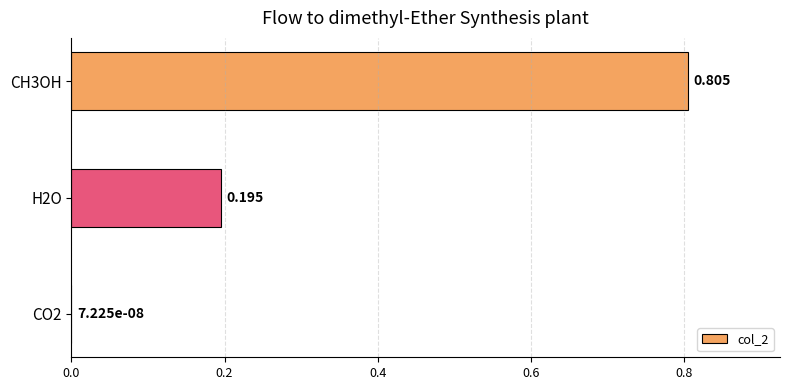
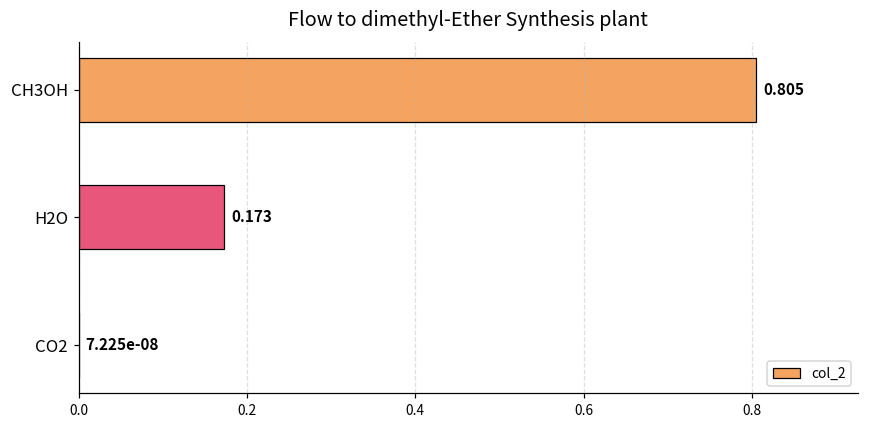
  {
    "CH3OH": "0.805",
-   "H2O": "0.195",
+   "H2O": "0.173",
    "CO2": "7.225e-08"
  }
